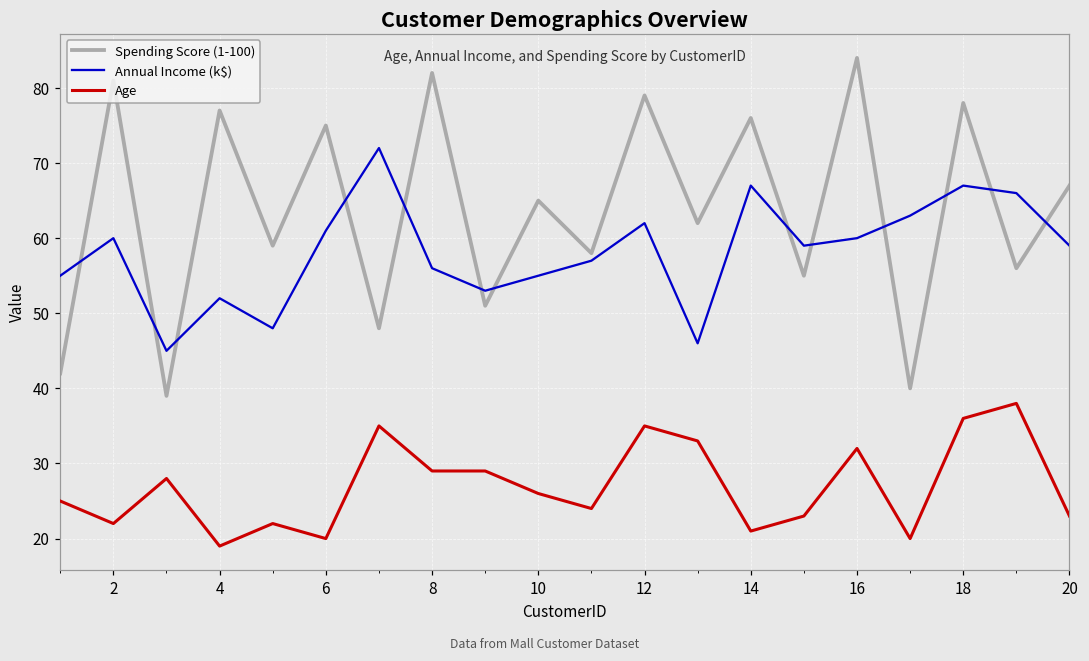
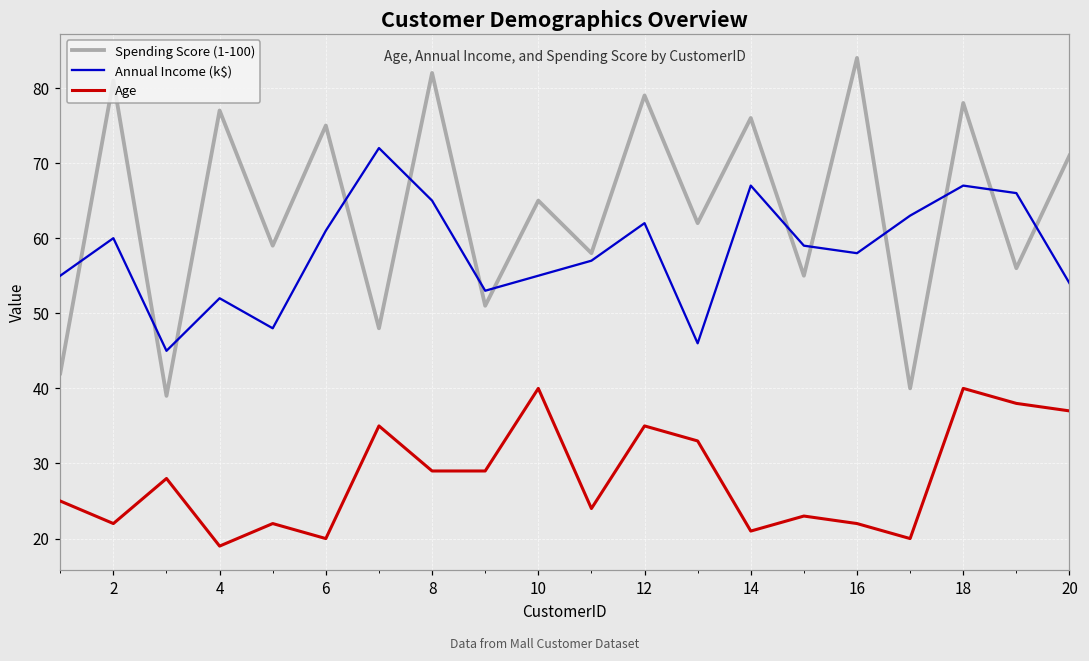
  {
    "Spending Score (1-100)": {
      "4": 77,
      "6": 75,
      "8": 82,
      "10": 65,
      "12": 79,
      "14": 76,
      "16": 84,
      "18": 78,
-     "20": 67
+     "20": 71
    },
    "Annual Income (k$)": {
      "2": 60,
      "4": 52,
      "6": 61,
-     "8": 56,
+     "8": 65,
      "10": 55,
      "12": 62,
      "14": 67,
-     "16": 60,
+     "16": 58,
      "18": 67,
-     "20": 59
+     "20": 54
    },
    "Age": {
      "2": 22,
      "4": 19,
      "6": 20,
      "8": 29,
-     "10": 26,
+     "10": 40,
      "12": 35,
      "14": 21,
-     "16": 32,
-     "18": 36,
-     "20": 23
+     "16": 22,
+     "18": 40,
+     "20": 37
    }
  }
